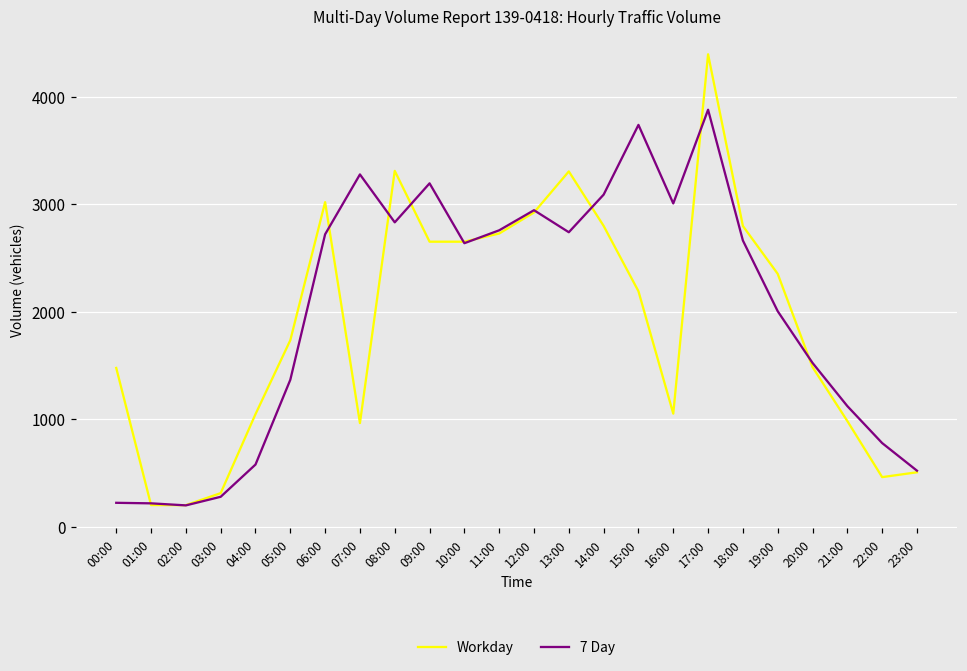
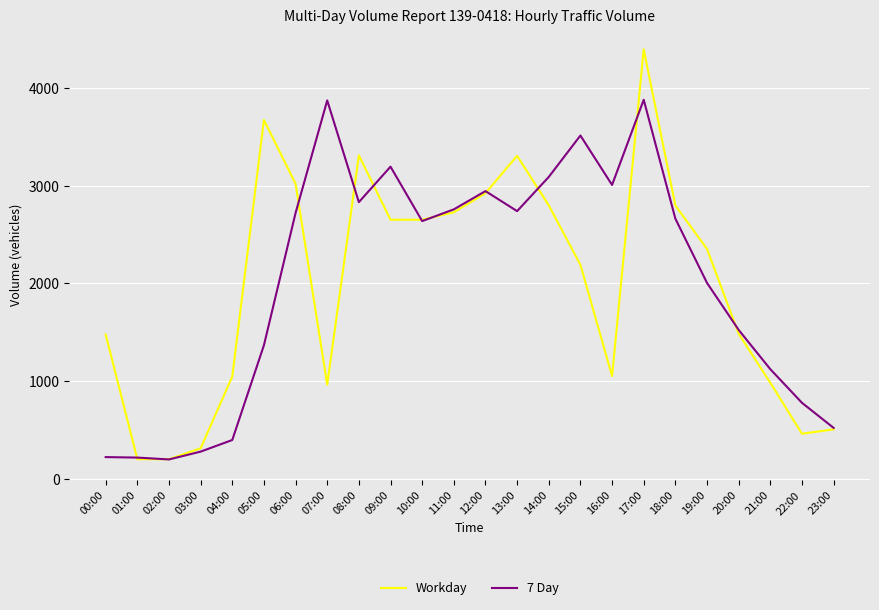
  {
    "Workday": {
      "00:00": 1500,
      "03:00": 300,
      "04:00": 1000,
-     "05:00": 1700,
+     "05:00": 3700,
      "06:00": 3000,
      "07:00": 1000,
      "08:00": 3300,
      "09:00": 2700,
      "11:00": 2700,
      "13:00": 3300,
      "14:00": 2800,
      "15:00": 2200,
      "16:00": 1100,
      "17:00": 4400,
      "18:00": 2800,
      "19:00": 2400,
      "20:00": 1500,
      "21:00": 1000,
      "22:00": 500
    },
    "7 Day": {
      "00:00": 200,
      "03:00": 300,
-     "04:00": 600,
+     "04:00": 400,
      "05:00": 1400,
      "06:00": 2700,
-     "07:00": 3300,
+     "07:00": 3900,
      "08:00": 2800,
      "09:00": 3200,
      "11:00": 2800,
      "13:00": 2700,
      "14:00": 3100,
-     "15:00": 3700,
+     "15:00": 3500,
      "16:00": 3000,
      "17:00": 3900,
      "18:00": 2700,
      "19:00": 2000,
      "20:00": 1500,
      "21:00": 1100,
      "22:00": 800
    }
  }
